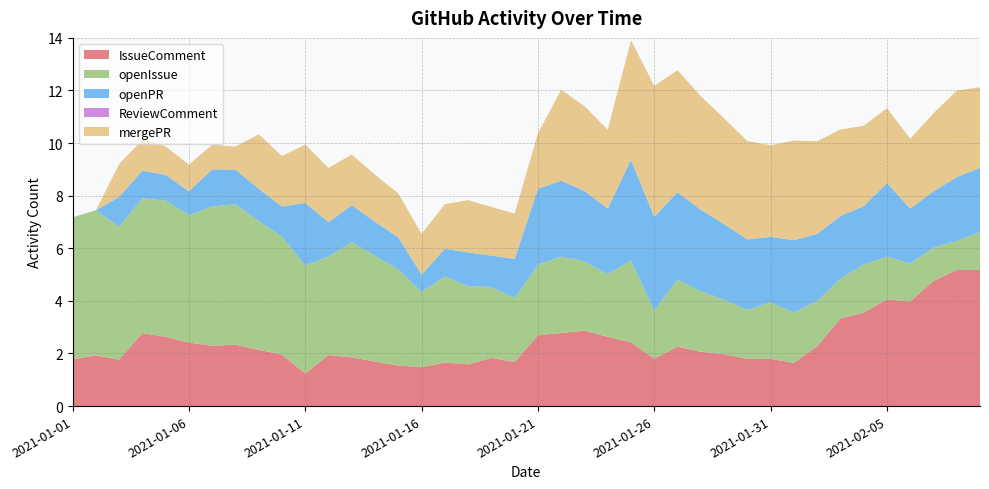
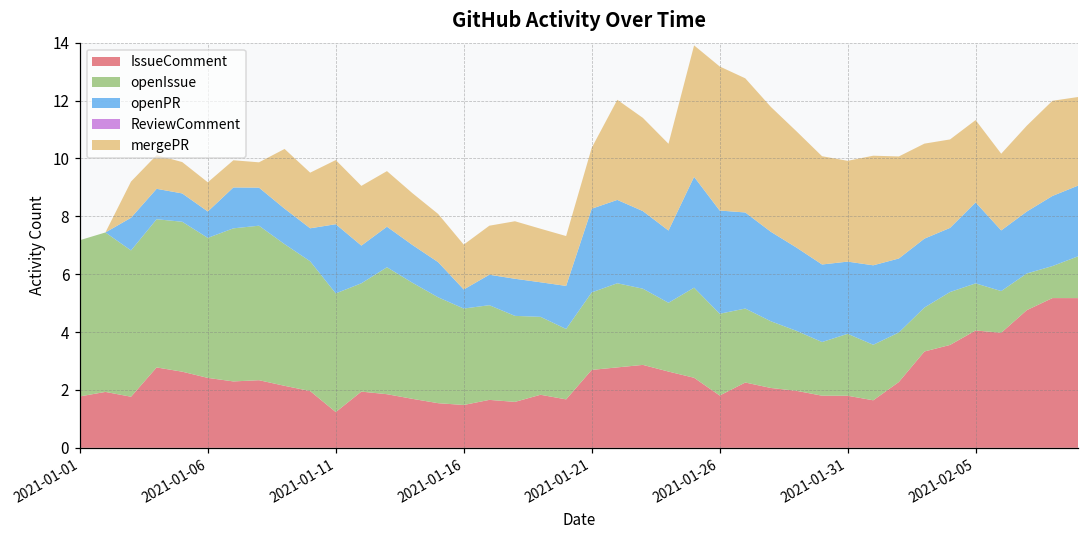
  {
    "IssueComment": {
      "2021-01-01": 1.8,
      "2021-01-06": 2.4,
      "2021-01-11": 1.2,
      "2021-01-16": 1.5,
      "2021-01-21": 2.7,
      "2021-01-26": 1.8,
      "2021-01-31": 1.8,
      "2021-02-05": 4.1
    },
    "openIssue": {
      "2021-01-06": 4.8,
      "2021-01-11": 4.1,
-     "2021-01-16": 2.9,
+     "2021-01-16": 3.3,
      "2021-01-21": 2.7,
-     "2021-01-26": 1.8,
+     "2021-01-26": 2.8,
      "2021-01-31": 2.1,
      "2021-02-05": 1.6
    },
    "mergePR": {
      "2021-01-06": 1.0,
      "2021-01-11": 2.2,
      "2021-01-16": 1.6,
      "2021-01-21": 2.1,
      "2021-01-26": 5.0,
      "2021-01-31": 3.5,
      "2021-02-05": 2.8
    }
  }
